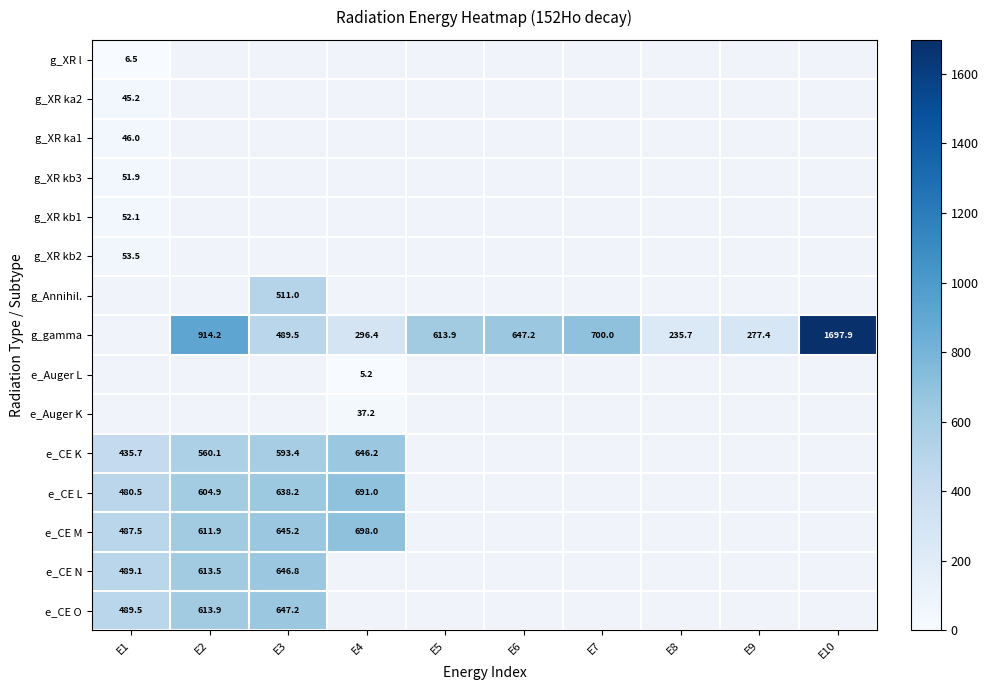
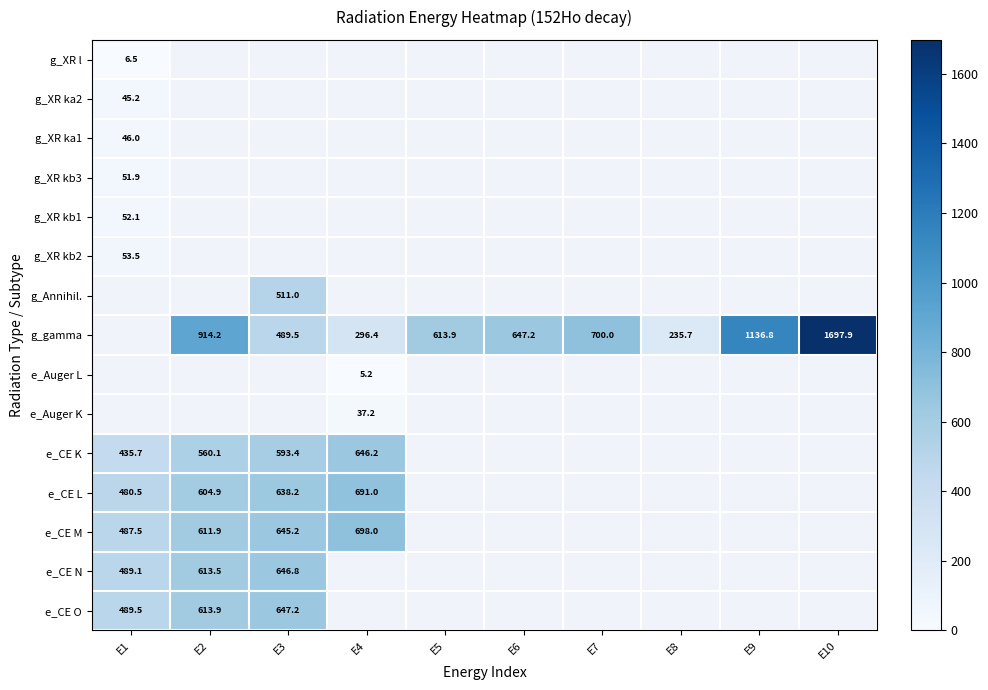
  {
    "g_XR l": {
      "E1": 6.5
    },
    "g_XR ka2": {
      "E1": 45.2
    },
    "g_XR ka1": {
      "E1": 46.0
    },
    "g_XR kb3": {
      "E1": 51.9
    },
    "g_XR kb1": {
      "E1": 52.1
    },
    "g_XR kb2": {
      "E1": 53.5
    },
    "g_Annihil.": {
      "E3": 511.0
    },
    "g_gamma": {
      "E2": 914.2,
      "E3": 489.5,
      "E4": 296.4,
      "E5": 613.9,
      "E6": 647.2,
      "E7": 700.0,
      "E8": 235.7,
-     "E9": 277.4,
+     "E9": 1136.8,
      "E10": 1697.9
    },
    "e_Auger L": {
      "E4": 5.2
    },
    "e_Auger K": {
      "E4": 37.2
    },
    "e_CE K": {
      "E1": 435.7,
      "E2": 560.1,
      "E3": 593.4,
      "E4": 646.2
    },
    "e_CE L": {
      "E1": 480.5,
      "E2": 604.9,
      "E3": 638.2,
      "E4": 691.0
    },
    "e_CE M": {
      "E1": 487.5,
      "E2": 611.9,
      "E3": 645.2,
      "E4": 698.0
    },
    "e_CE N": {
      "E1": 489.1,
      "E2": 613.5,
      "E3": 646.8
    },
    "e_CE O": {
      "E1": 489.5,
      "E2": 613.9,
      "E3": 647.2
    }
  }
